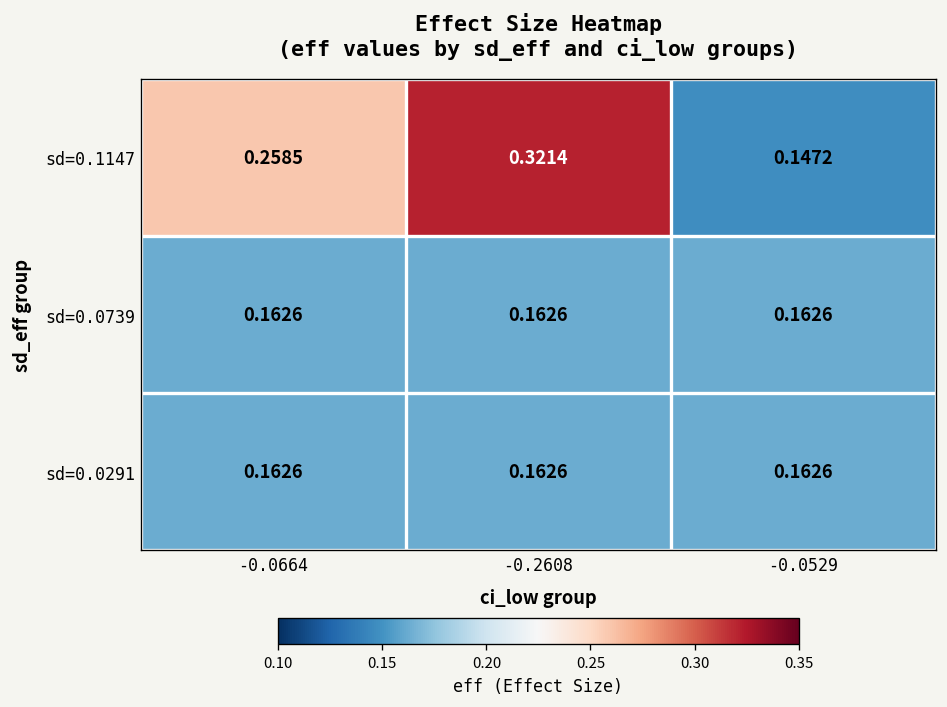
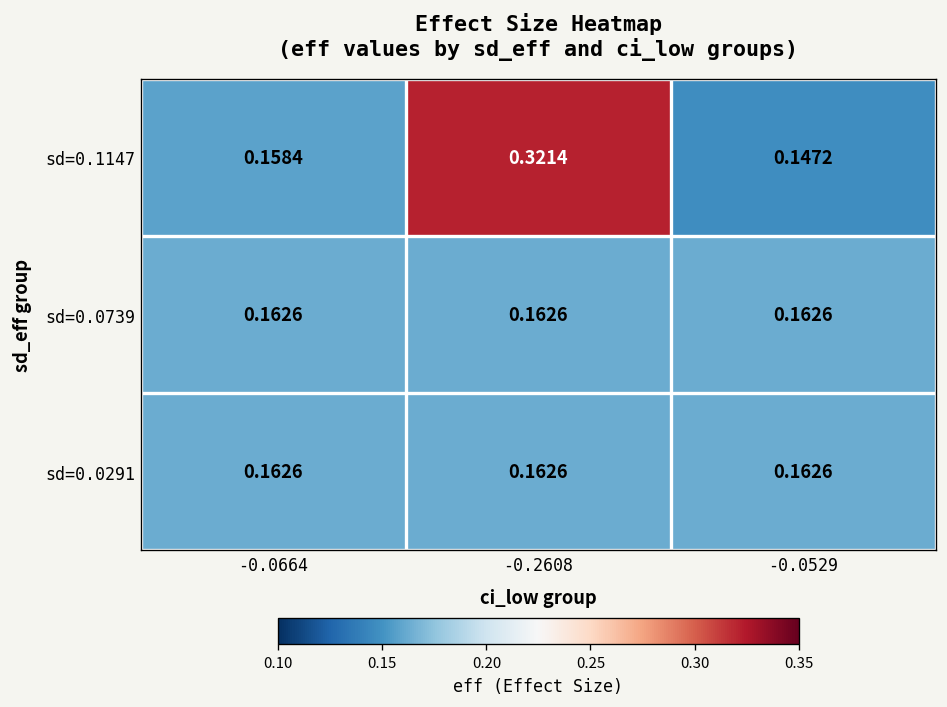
  {
    "sd=0.1147": {
-     "-0.0664": 0.2585,
+     "-0.0664": 0.1584,
      "-0.2608": 0.3214,
      "-0.0529": 0.1472
    },
    "sd=0.0739": {
      "-0.0664": 0.1626,
      "-0.2608": 0.1626,
      "-0.0529": 0.1626
    },
    "sd=0.0291": {
      "-0.0664": 0.1626,
      "-0.2608": 0.1626,
      "-0.0529": 0.1626
    }
  }
